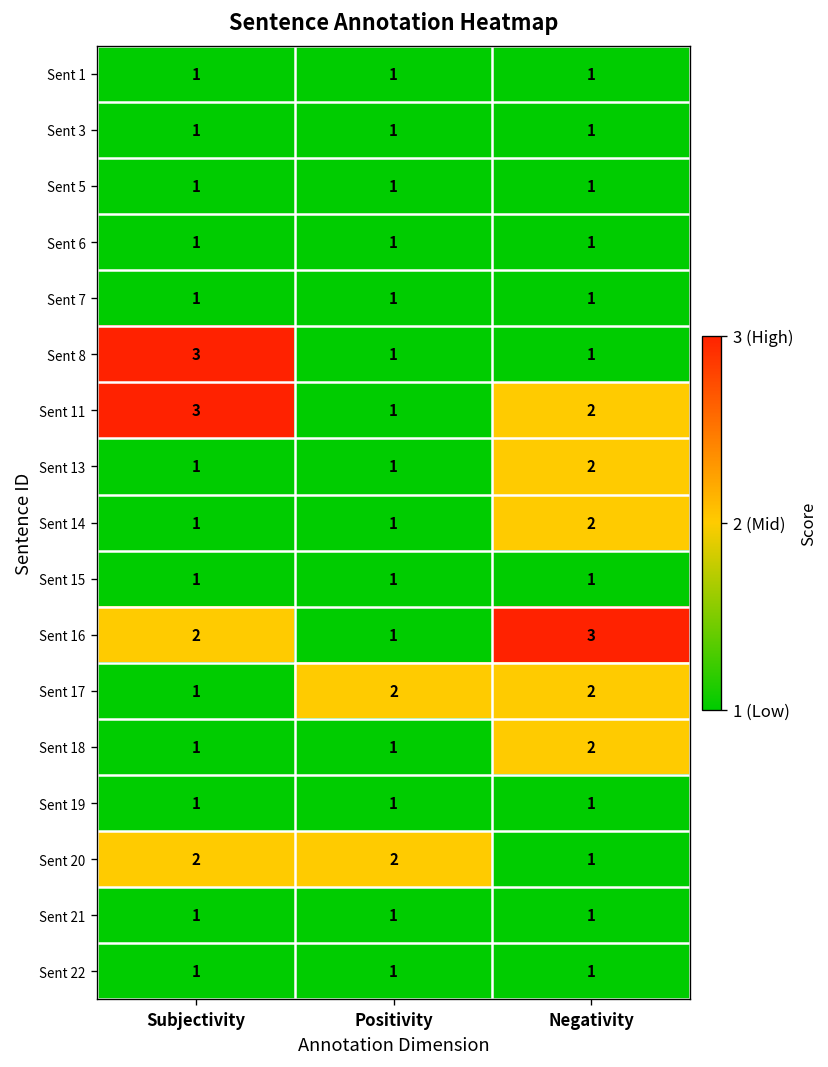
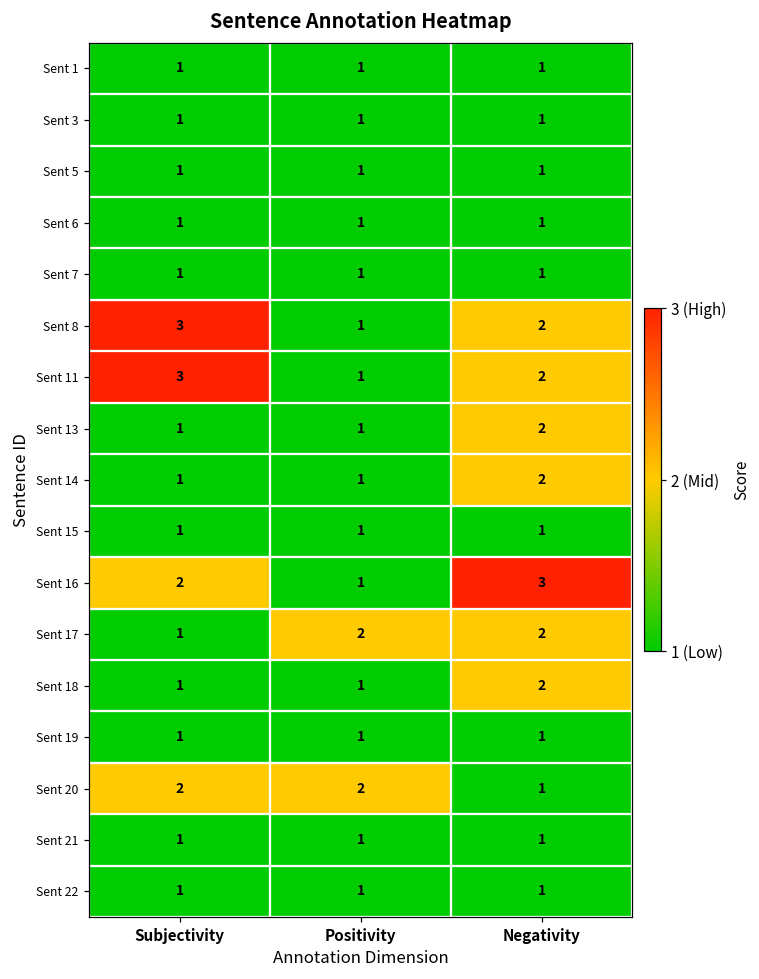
  {
    "Sent 1": {
      "Subjectivity": 1,
      "Positivity": 1,
      "Negativity": 1
    },
    "Sent 3": {
      "Subjectivity": 1,
      "Positivity": 1,
      "Negativity": 1
    },
    "Sent 5": {
      "Subjectivity": 1,
      "Positivity": 1,
      "Negativity": 1
    },
    "Sent 6": {
      "Subjectivity": 1,
      "Positivity": 1,
      "Negativity": 1
    },
    "Sent 7": {
      "Subjectivity": 1,
      "Positivity": 1,
      "Negativity": 1
    },
    "Sent 8": {
      "Subjectivity": 3,
      "Positivity": 1,
-     "Negativity": 1
+     "Negativity": 2
    },
    "Sent 11": {
      "Subjectivity": 3,
      "Positivity": 1,
      "Negativity": 2
    },
    "Sent 13": {
      "Subjectivity": 1,
      "Positivity": 1,
      "Negativity": 2
    },
    "Sent 14": {
      "Subjectivity": 1,
      "Positivity": 1,
      "Negativity": 2
    },
    "Sent 15": {
      "Subjectivity": 1,
      "Positivity": 1,
      "Negativity": 1
    },
    "Sent 16": {
      "Subjectivity": 2,
      "Positivity": 1,
      "Negativity": 3
    },
    "Sent 17": {
      "Subjectivity": 1,
      "Positivity": 2,
      "Negativity": 2
    },
    "Sent 18": {
      "Subjectivity": 1,
      "Positivity": 1,
      "Negativity": 2
    },
    "Sent 19": {
      "Subjectivity": 1,
      "Positivity": 1,
      "Negativity": 1
    },
    "Sent 20": {
      "Subjectivity": 2,
      "Positivity": 2,
      "Negativity": 1
    },
    "Sent 21": {
      "Subjectivity": 1,
      "Positivity": 1,
      "Negativity": 1
    },
    "Sent 22": {
      "Subjectivity": 1,
      "Positivity": 1,
      "Negativity": 1
    }
  }
